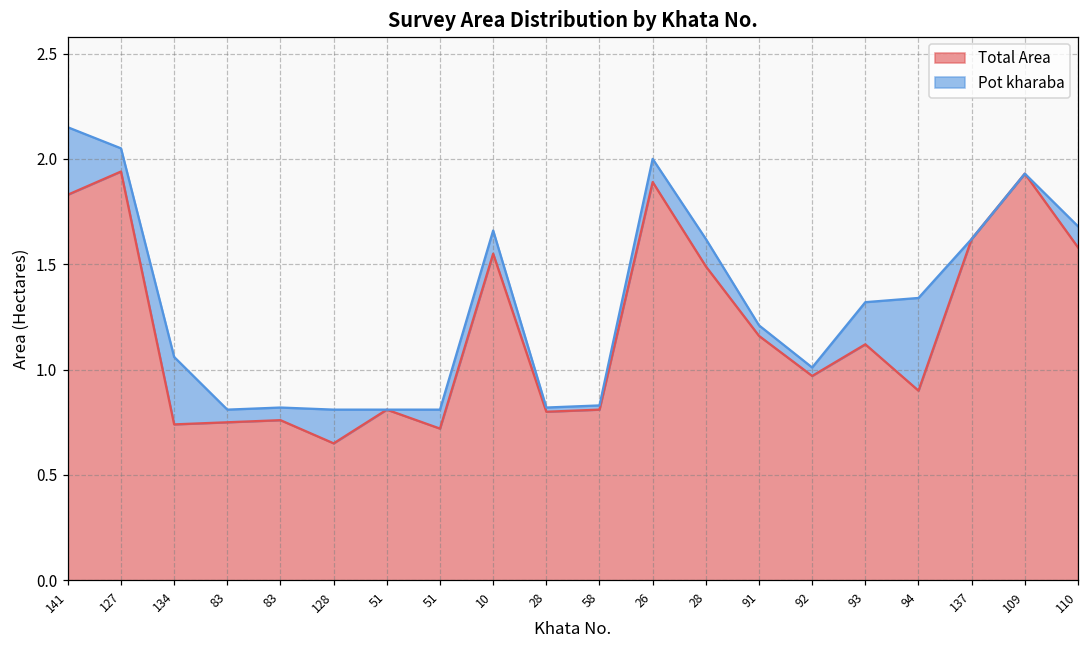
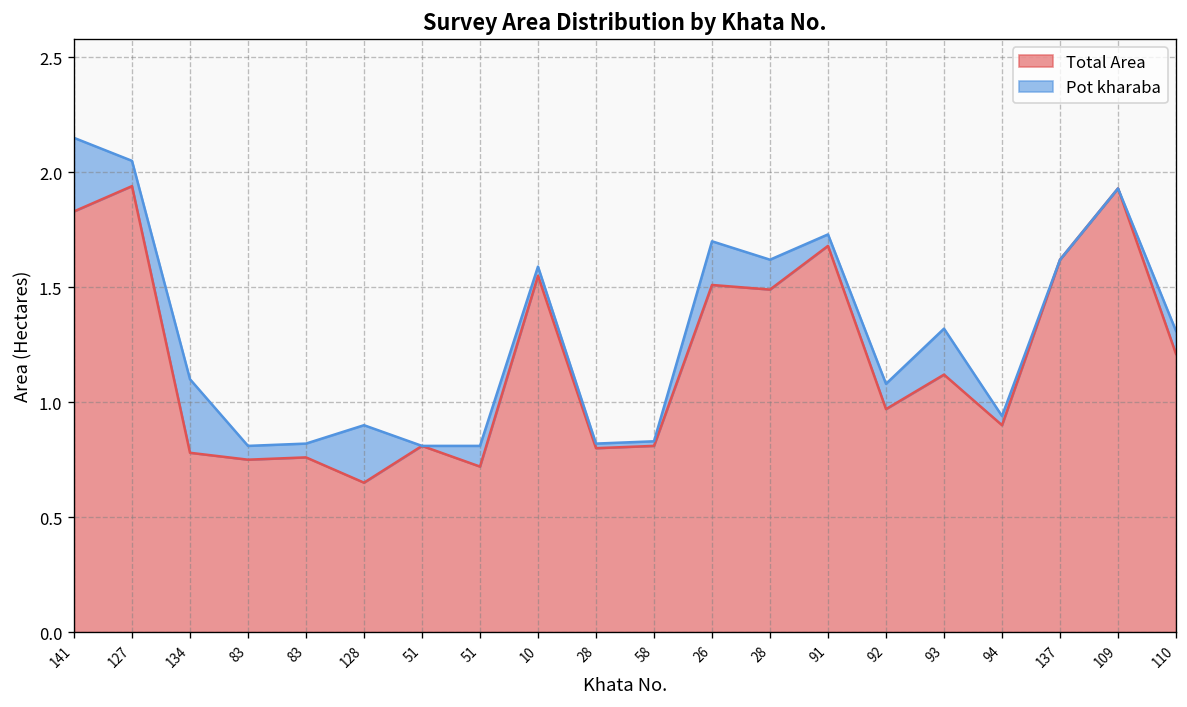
  {
    "Total Area": {
      "141": 1.83,
      "127": 1.94,
-     "134": 0.74,
+     "134": 0.78,
      "128": 0.65,
      "10": 1.55,
      "58": 0.81,
-     "26": 1.89,
-     "91": 1.16,
+     "26": 1.51,
+     "91": 1.68,
      "92": 0.97,
      "93": 1.12,
      "94": 0.90,
-     "110": 1.58
+     "110": 1.21
    },
    "Pot kharaba": {
      "141": 0.32,
      "127": 0.11,
      "134": 0.32,
-     "128": 0.16,
-     "10": 0.11,
+     "128": 0.25,
+     "10": 0.04,
      "58": 0.02,
-     "26": 0.11,
+     "26": 0.19,
      "91": 0.05,
-     "92": 0.04,
+     "92": 0.11,
      "93": 0.20,
-     "94": 0.44,
+     "94": 0.04,
      "110": 0.10
    }
  }
